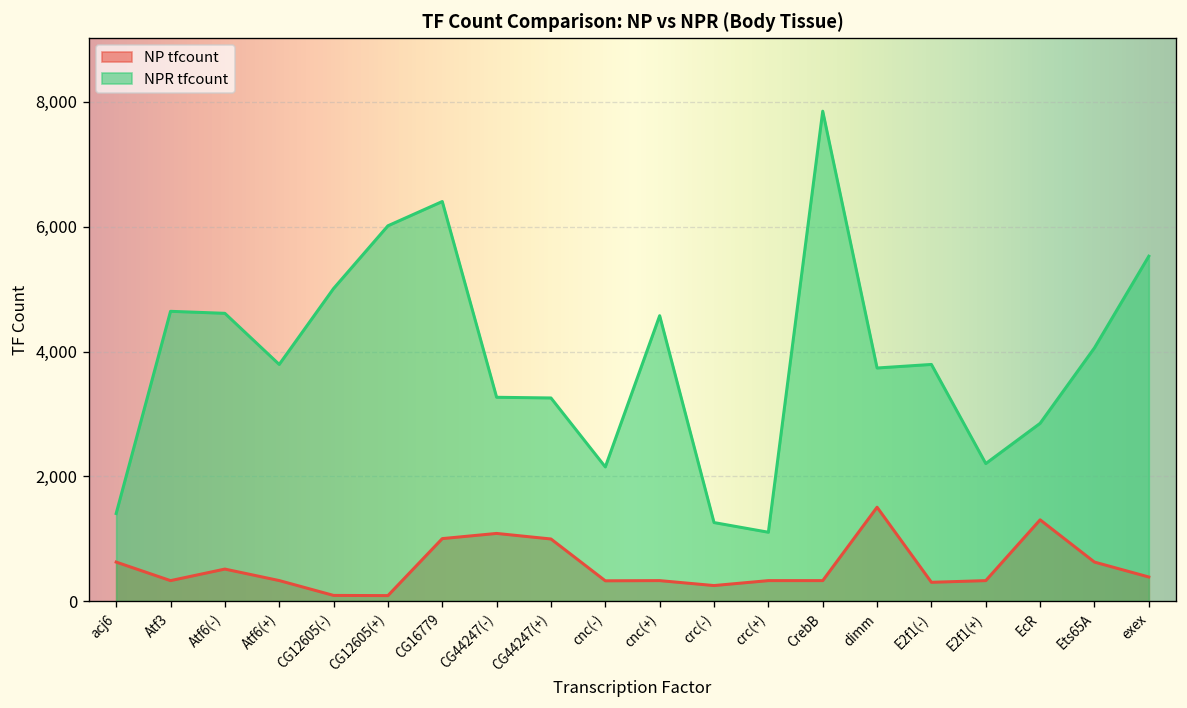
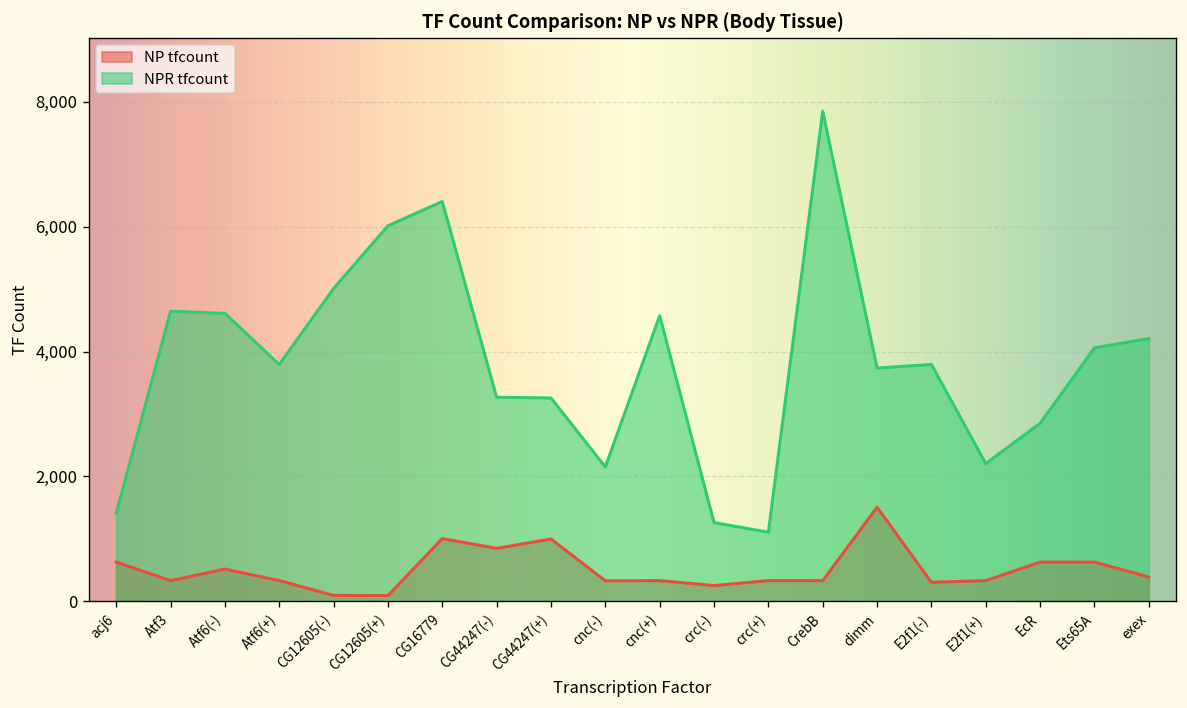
  {
    "NP tfcount": {
      "acj6": "600",
      "Atf3": "300",
      "Atf6(-)": "500",
      "Atf6(+)": "300",
      "CG12605(-)": "100",
      "CG12605(+)": "100",
      "CG16779": "1,000",
-     "CG44247(-)": "1,100",
+     "CG44247(-)": "800",
      "CG44247(+)": "1,000",
      "cnc(-)": "300",
      "cnc(+)": "300",
      "crc(-)": "300",
      "crc(+)": "300",
      "CrebB": "300",
      "dimm": "1,500",
      "E2f1(-)": "300",
      "E2f1(+)": "300",
-     "EcR": "1,300",
+     "EcR": "600",
      "Ets65A": "600",
      "exex": "400"
    },
    "NPR tfcount": {
      "acj6": "1,400",
      "Atf3": "4,600",
      "Atf6(-)": "4,600",
      "Atf6(+)": "3,800",
      "CG12605(-)": "5,000",
      "CG12605(+)": "6,000",
      "CG16779": "6,400",
      "CG44247(-)": "3,300",
      "CG44247(+)": "3,300",
      "cnc(-)": "2,200",
      "cnc(+)": "4,600",
      "crc(-)": "1,300",
      "crc(+)": "1,100",
      "CrebB": "7,900",
      "dimm": "3,700",
      "E2f1(-)": "3,800",
      "E2f1(+)": "2,200",
      "EcR": "2,900",
      "Ets65A": "4,100",
-     "exex": "5,500"
+     "exex": "4,200"
    }
  }
